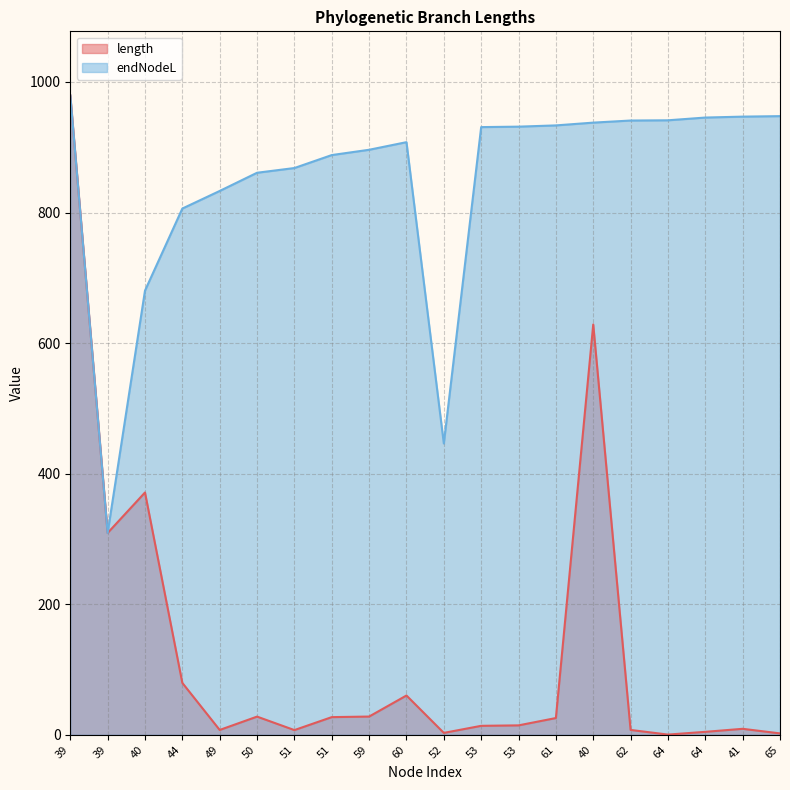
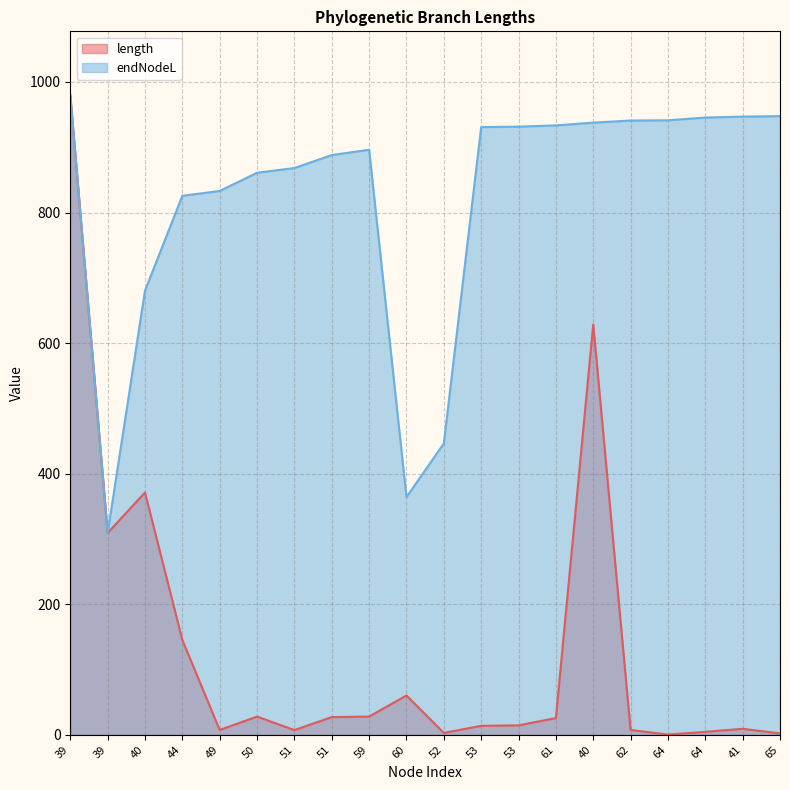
  {
    "length": {
-     "44": 80,
+     "44": 150,
      "49": 10,
      "50": 30,
      "59": 30,
      "60": 60,
      "52": 0,
      "61": 30,
      "62": 10,
      "41": 10,
      "65": 0
    },
    "endNodeL": {
-     "44": 810,
+     "44": 830,
      "49": 830,
      "50": 860,
      "59": 900,
-     "60": 910,
+     "60": 360,
      "52": 450,
      "61": 930,
      "62": 940,
      "41": 950,
      "65": 950
    }
  }
